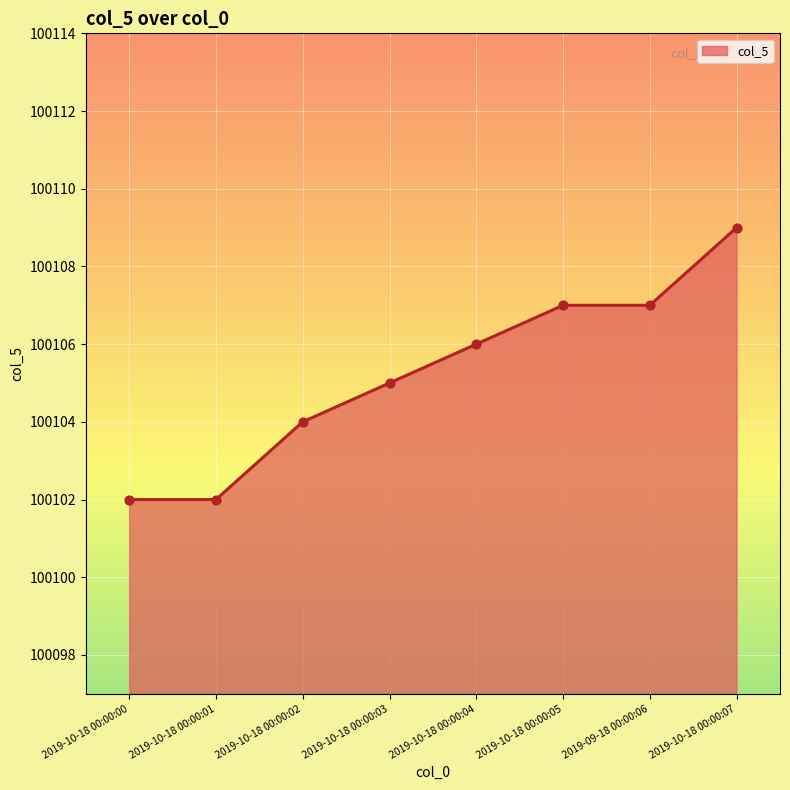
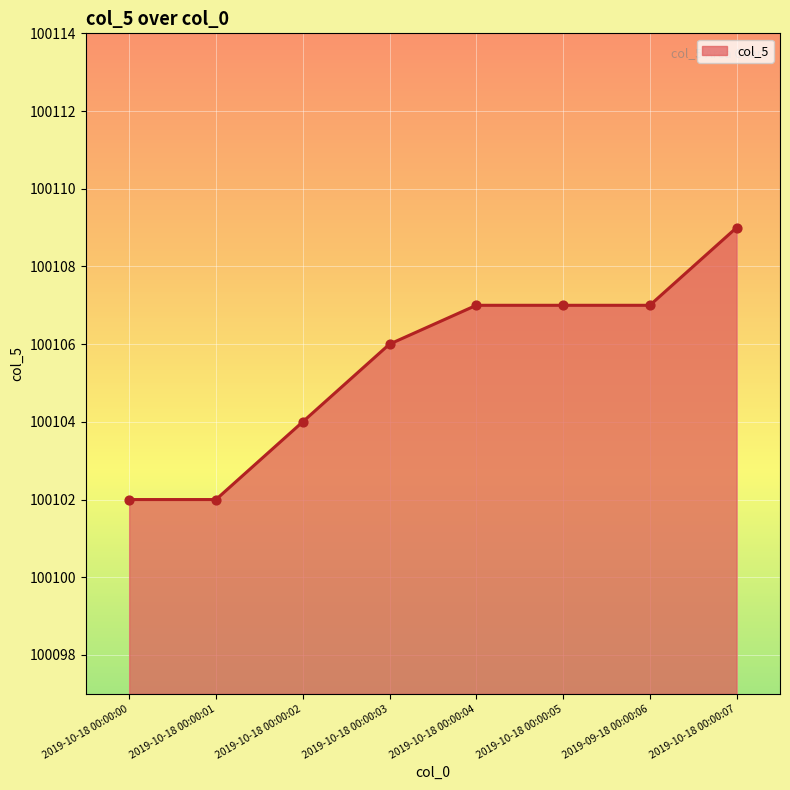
  {
    "2019-10-18 00:00:00": 100102,
    "2019-10-18 00:00:01": 100102,
    "2019-10-18 00:00:02": 100104,
-   "2019-10-18 00:00:03": 100105,
-   "2019-10-18 00:00:04": 100106,
+   "2019-10-18 00:00:03": 100106,
+   "2019-10-18 00:00:04": 100107,
    "2019-10-18 00:00:05": 100107,
    "2019-09-18 00:00:06": 100107,
    "2019-10-18 00:00:07": 100109
  }
